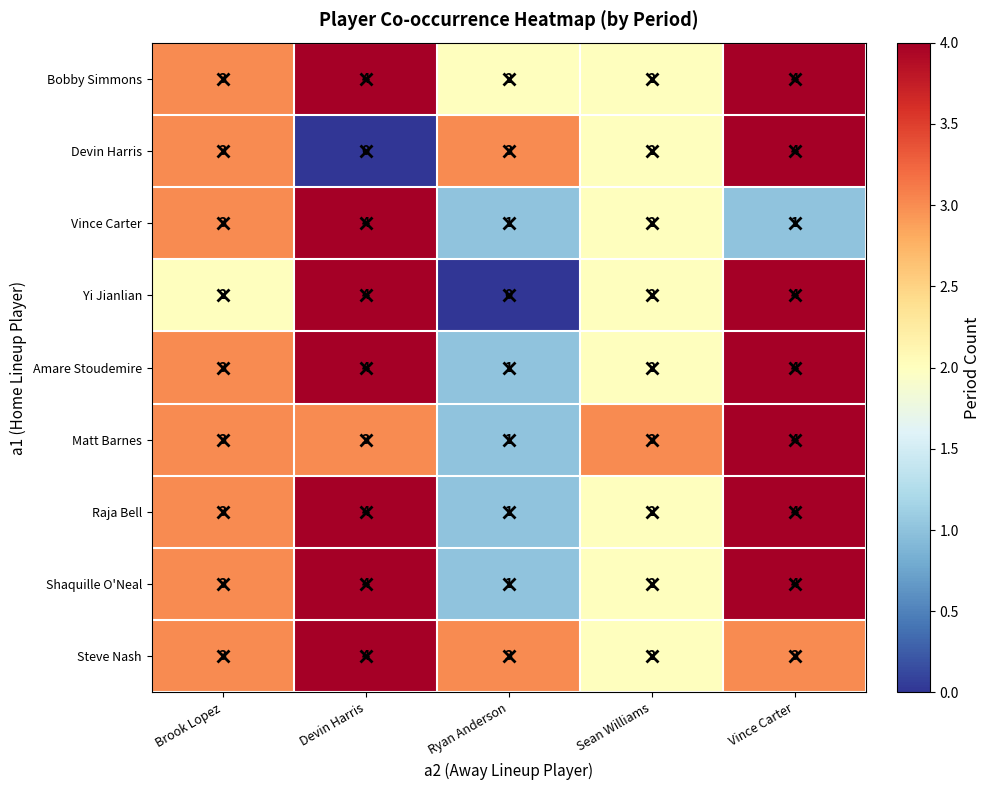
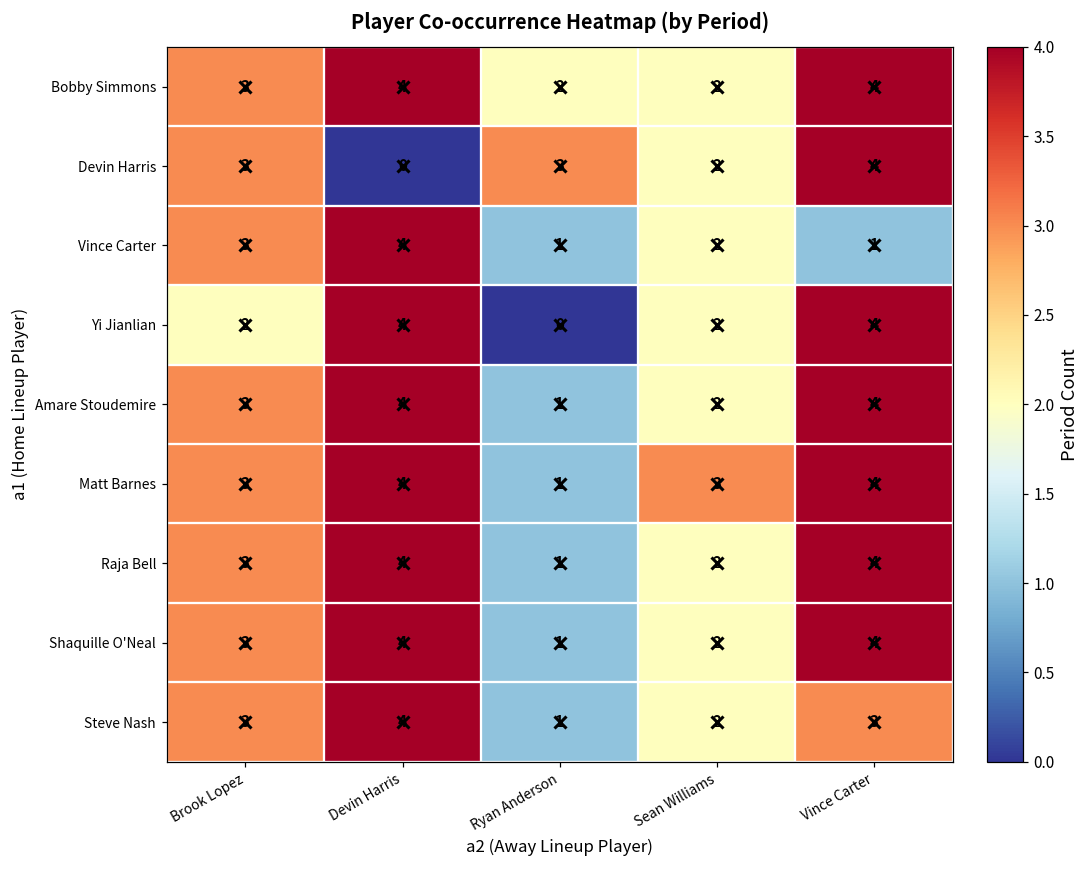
  {
    "Matt Barnes": {
-     "Devin Harris": 3
+     "Devin Harris": 4
    },
    "Steve Nash": {
-     "Ryan Anderson": 3
+     "Ryan Anderson": 1
    }
  }
